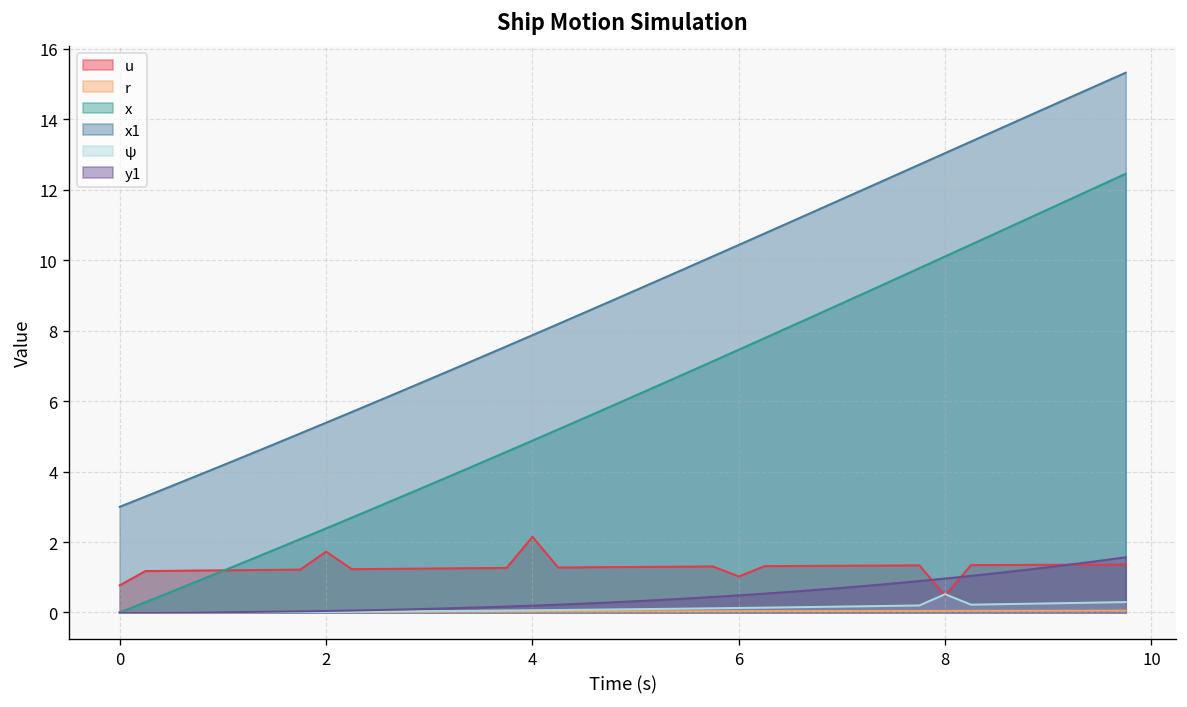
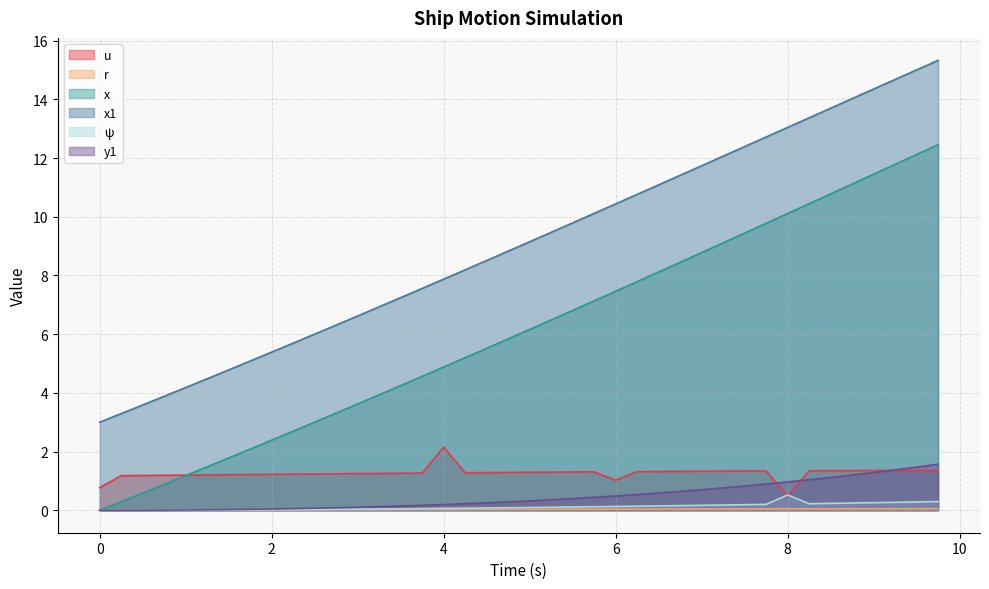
  {
    "u": {
      "0": 0.8,
-     "2": 1.7,
+     "2": 1.2,
      "4": 2.1,
      "6": 1.0
    },
    "r": {
      "6": 0.0,
      "8": 0.0
    },
    "ψ": {
      "6": 0.1
    }
  }
